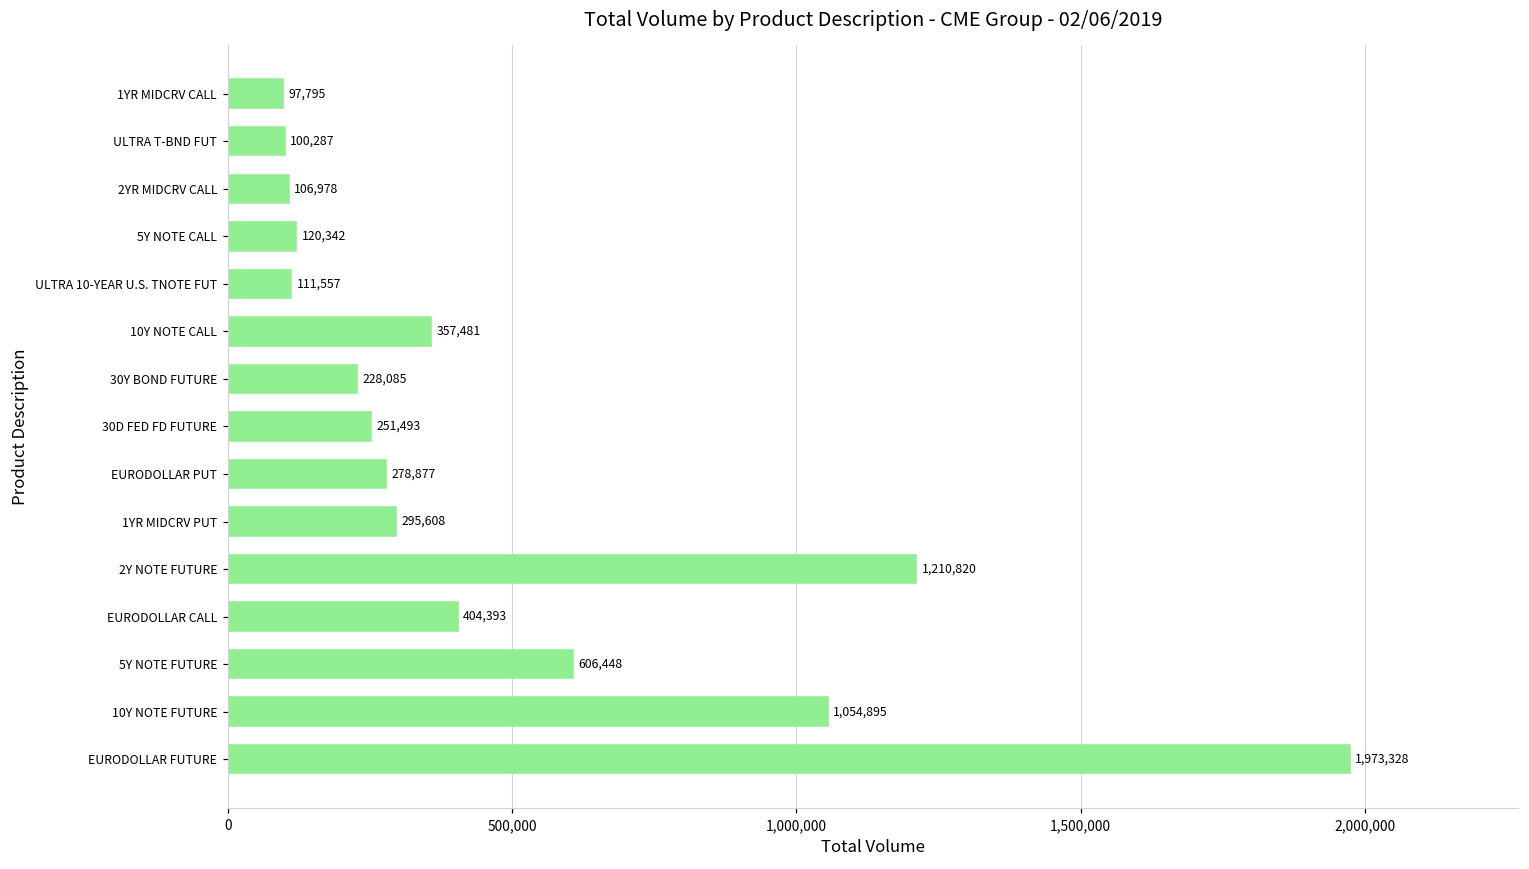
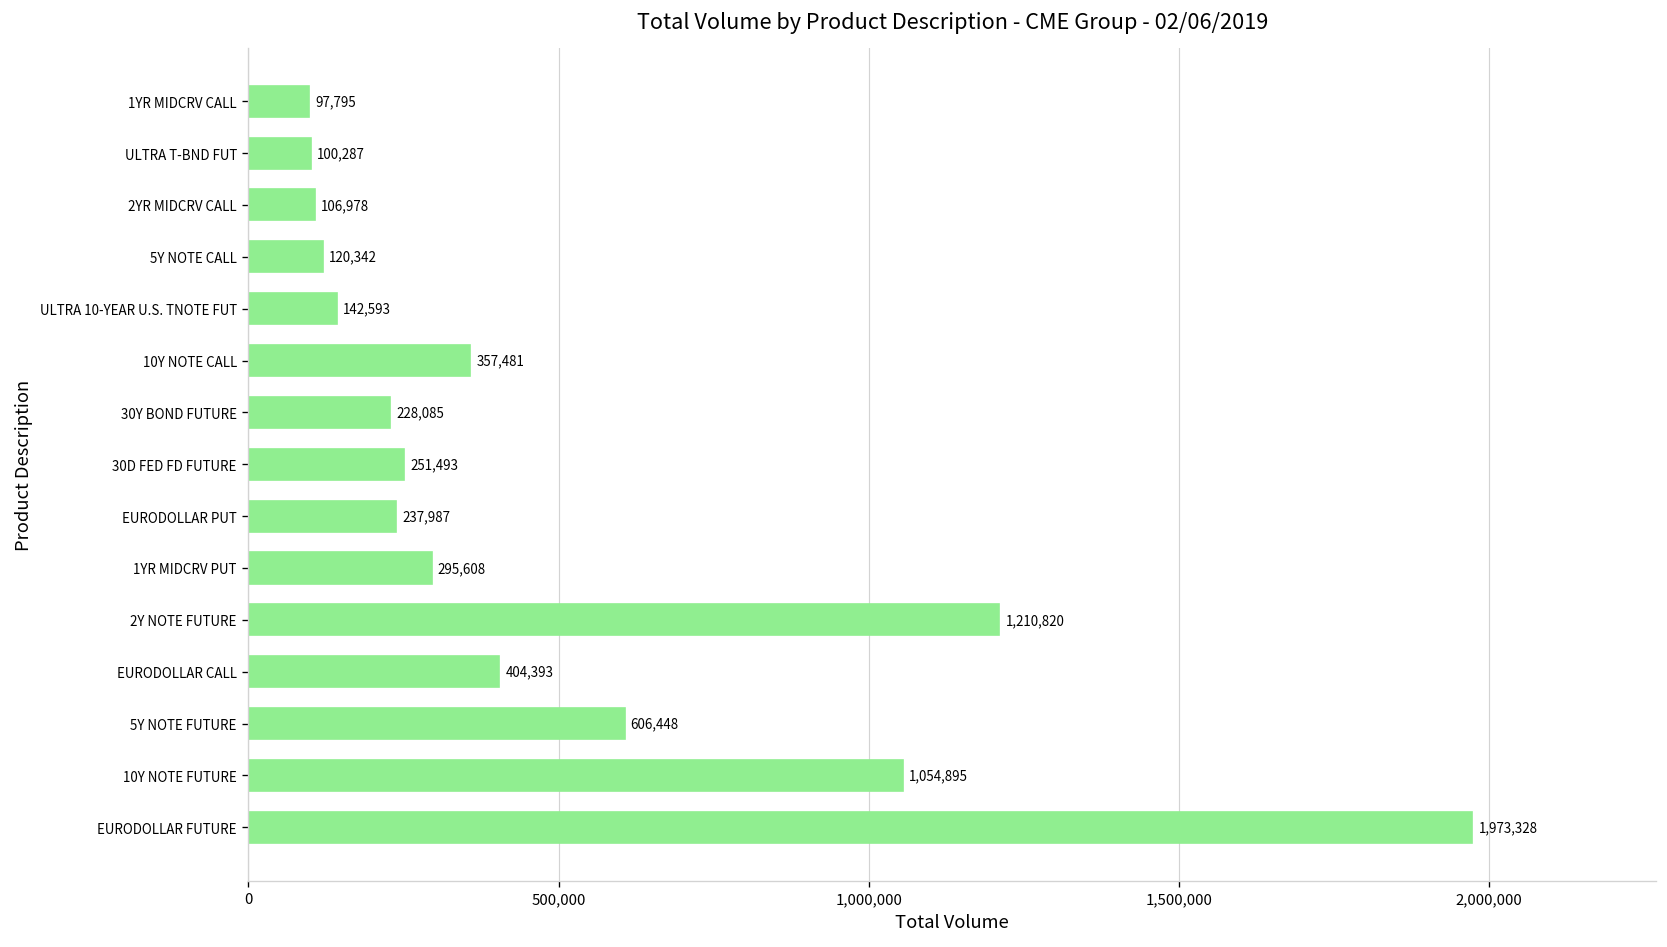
  {
    "1YR MIDCRV CALL": "97,795",
    "ULTRA T-BND FUT": "100,287",
    "2YR MIDCRV CALL": "106,978",
    "5Y NOTE CALL": "120,342",
-   "ULTRA 10-YEAR U.S. TNOTE FUT": "111,557",
+   "ULTRA 10-YEAR U.S. TNOTE FUT": "142,593",
    "10Y NOTE CALL": "357,481",
    "30Y BOND FUTURE": "228,085",
    "30D FED FD FUTURE": "251,493",
-   "EURODOLLAR PUT": "278,877",
+   "EURODOLLAR PUT": "237,987",
    "1YR MIDCRV PUT": "295,608",
    "2Y NOTE FUTURE": "1,210,820",
    "EURODOLLAR CALL": "404,393",
    "5Y NOTE FUTURE": "606,448",
    "10Y NOTE FUTURE": "1,054,895",
    "EURODOLLAR FUTURE": "1,973,328"
  }
